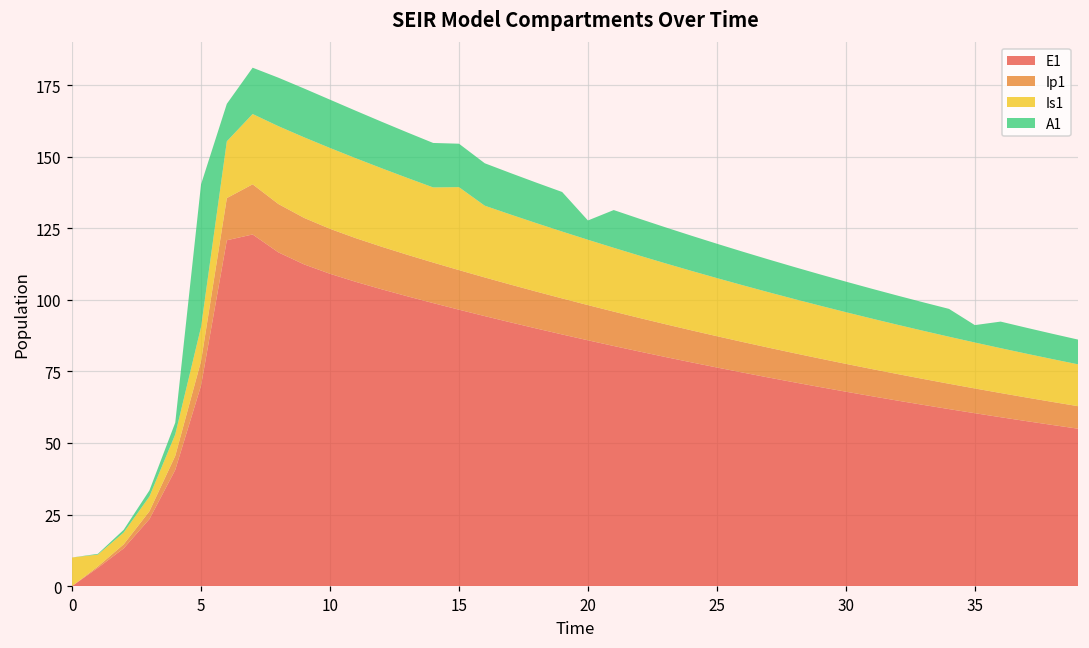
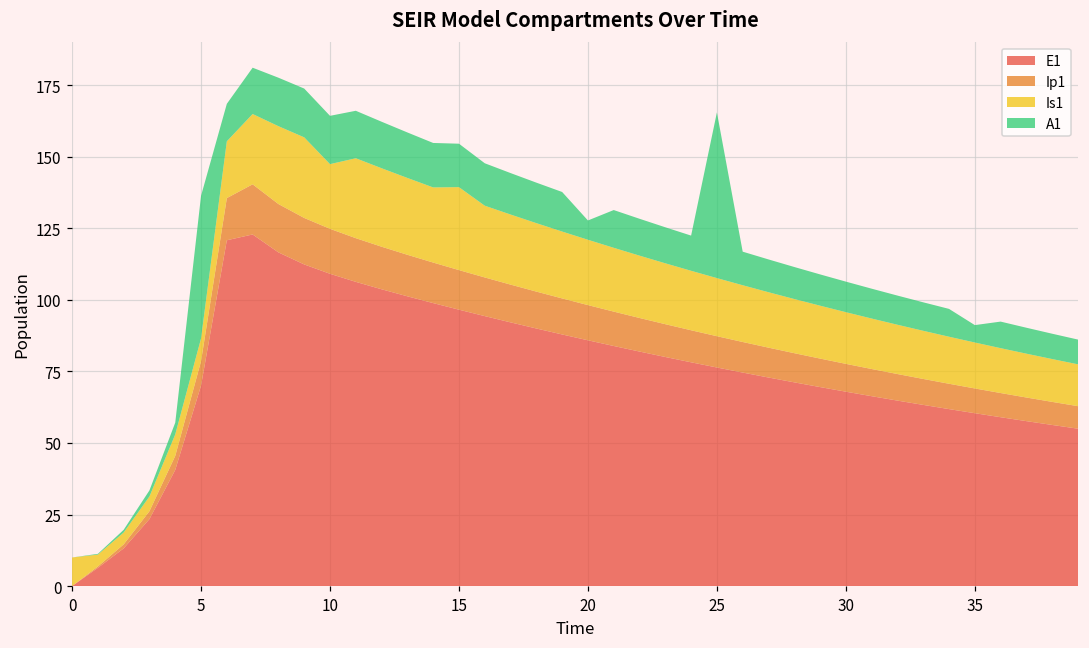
  {
    "Is1": {
-     "5": 12,
-     "10": 28,
+     "5": 8,
+     "10": 23,
      "15": 29,
      "20": 23,
      "25": 20,
      "30": 18,
      "35": 16
    },
    "A1": {
      "5": 50,
      "10": 17,
      "15": 15,
      "20": 7,
-     "25": 12,
+     "25": 58,
      "30": 11,
      "35": 6
    }
  }
